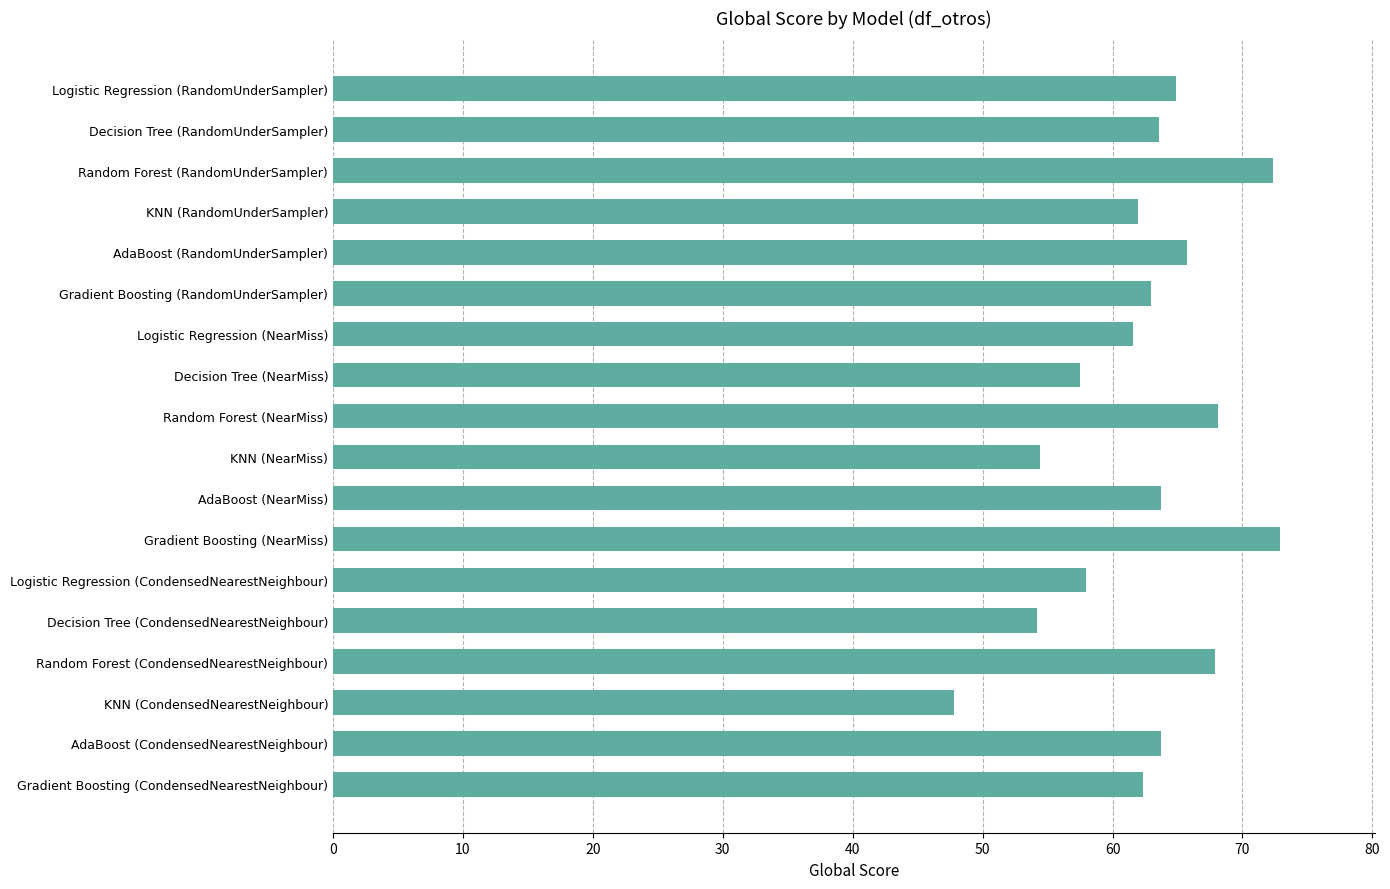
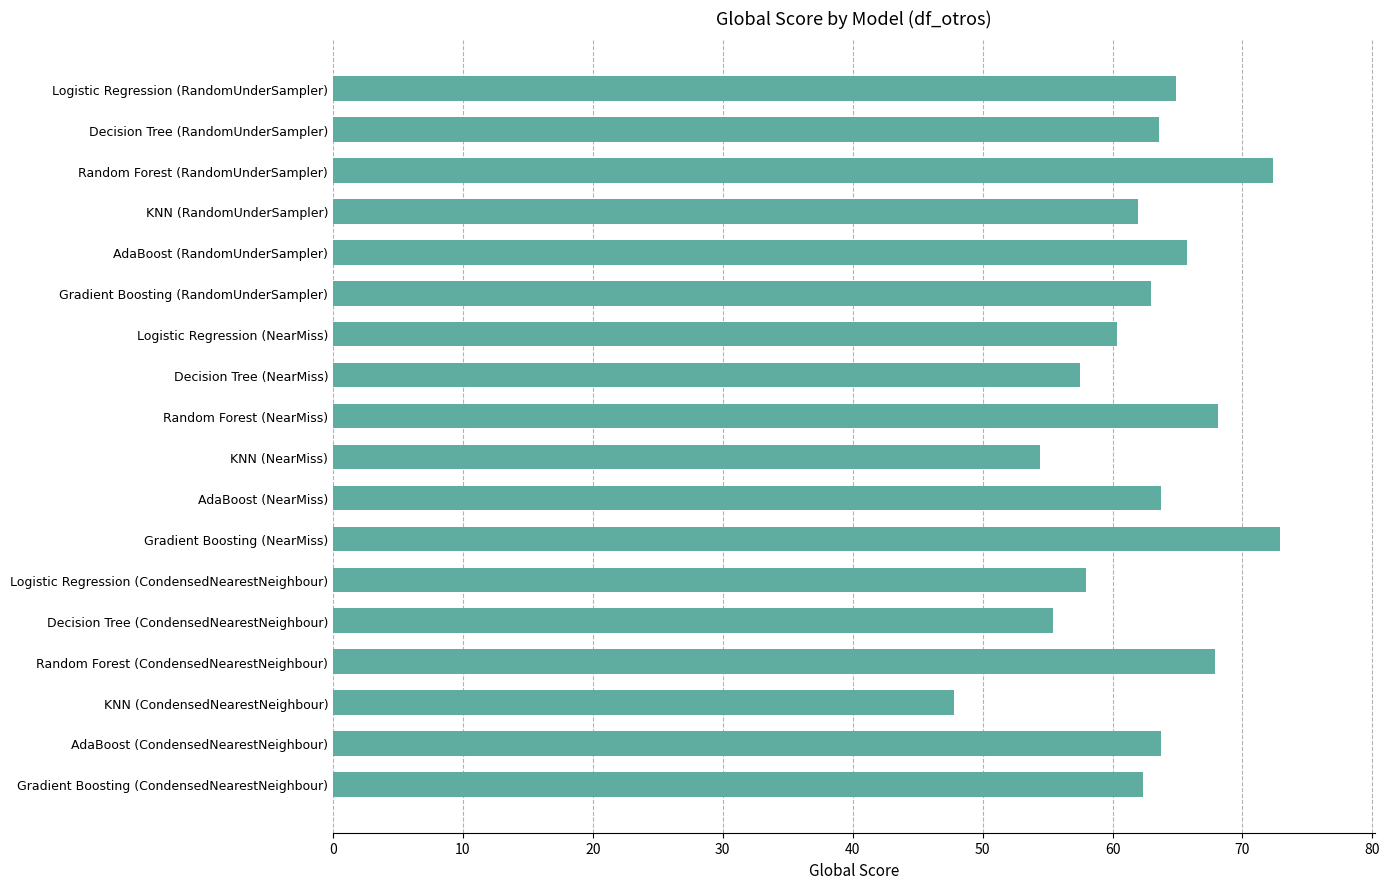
  {
    "Logistic Regression (RandomUnderSampler)": 64.9,
    "Decision Tree (RandomUnderSampler)": 63.6,
    "Random Forest (RandomUnderSampler)": 72.4,
    "KNN (RandomUnderSampler)": 61.9,
    "AdaBoost (RandomUnderSampler)": 65.7,
    "Gradient Boosting (RandomUnderSampler)": 63.0,
-   "Logistic Regression (NearMiss)": 61.6,
+   "Logistic Regression (NearMiss)": 60.3,
    "Decision Tree (NearMiss)": 57.5,
    "Random Forest (NearMiss)": 68.1,
    "KNN (NearMiss)": 54.5,
    "AdaBoost (NearMiss)": 63.7,
    "Gradient Boosting (NearMiss)": 72.9,
    "Logistic Regression (CondensedNearestNeighbour)": 57.9,
-   "Decision Tree (CondensedNearestNeighbour)": 54.2,
+   "Decision Tree (CondensedNearestNeighbour)": 55.4,
    "Random Forest (CondensedNearestNeighbour)": 67.9,
    "KNN (CondensedNearestNeighbour)": 47.8,
    "AdaBoost (CondensedNearestNeighbour)": 63.8,
    "Gradient Boosting (CondensedNearestNeighbour)": 62.3
  }
